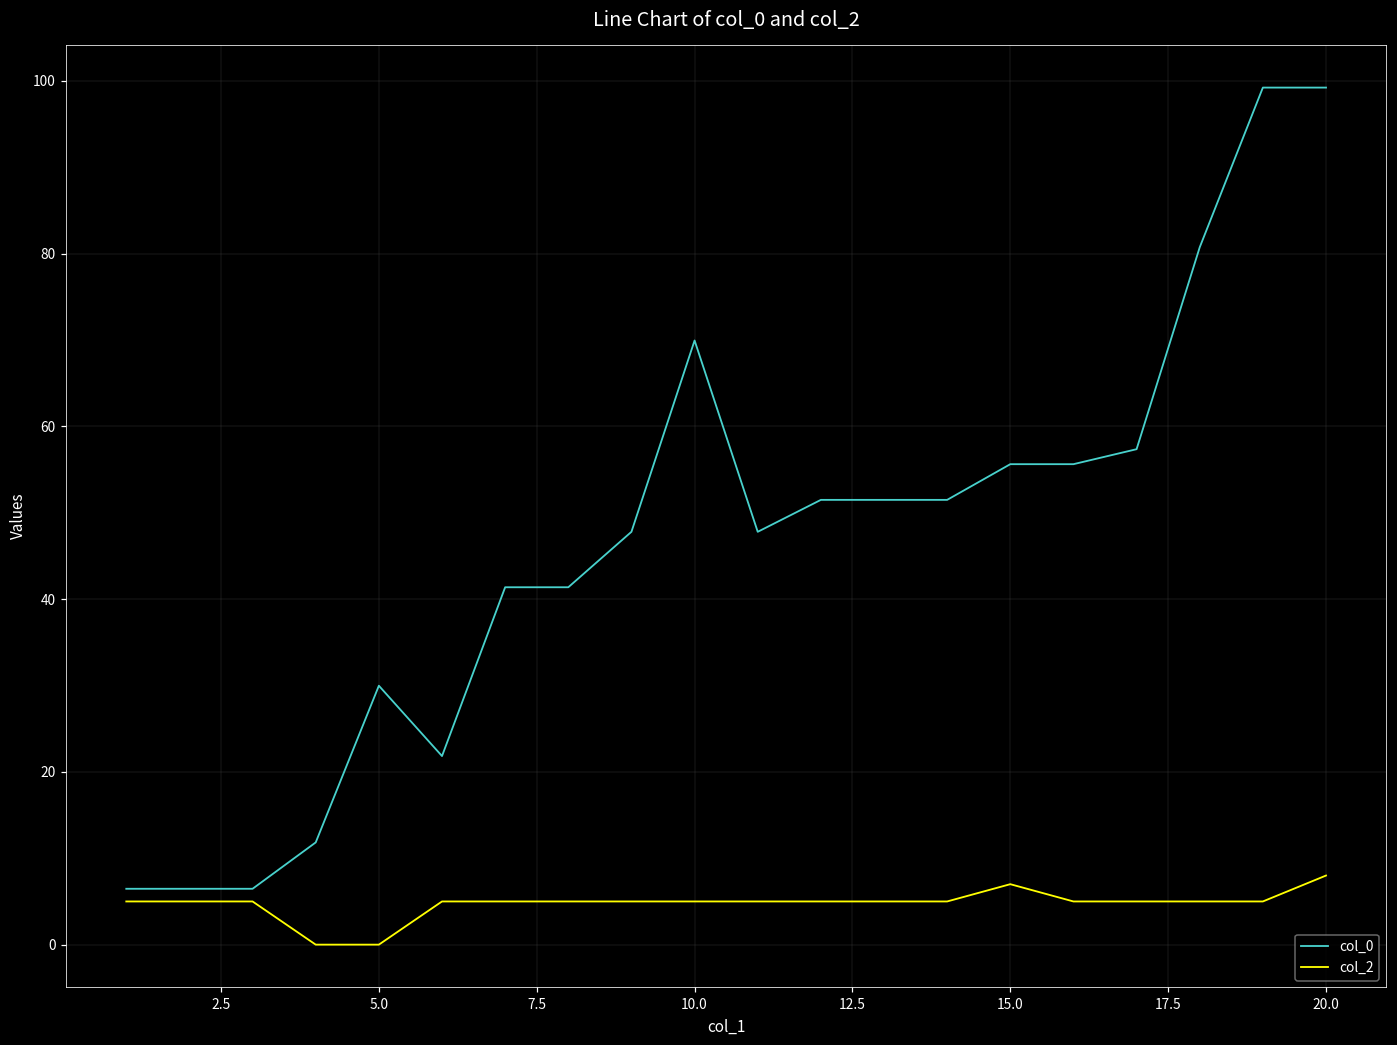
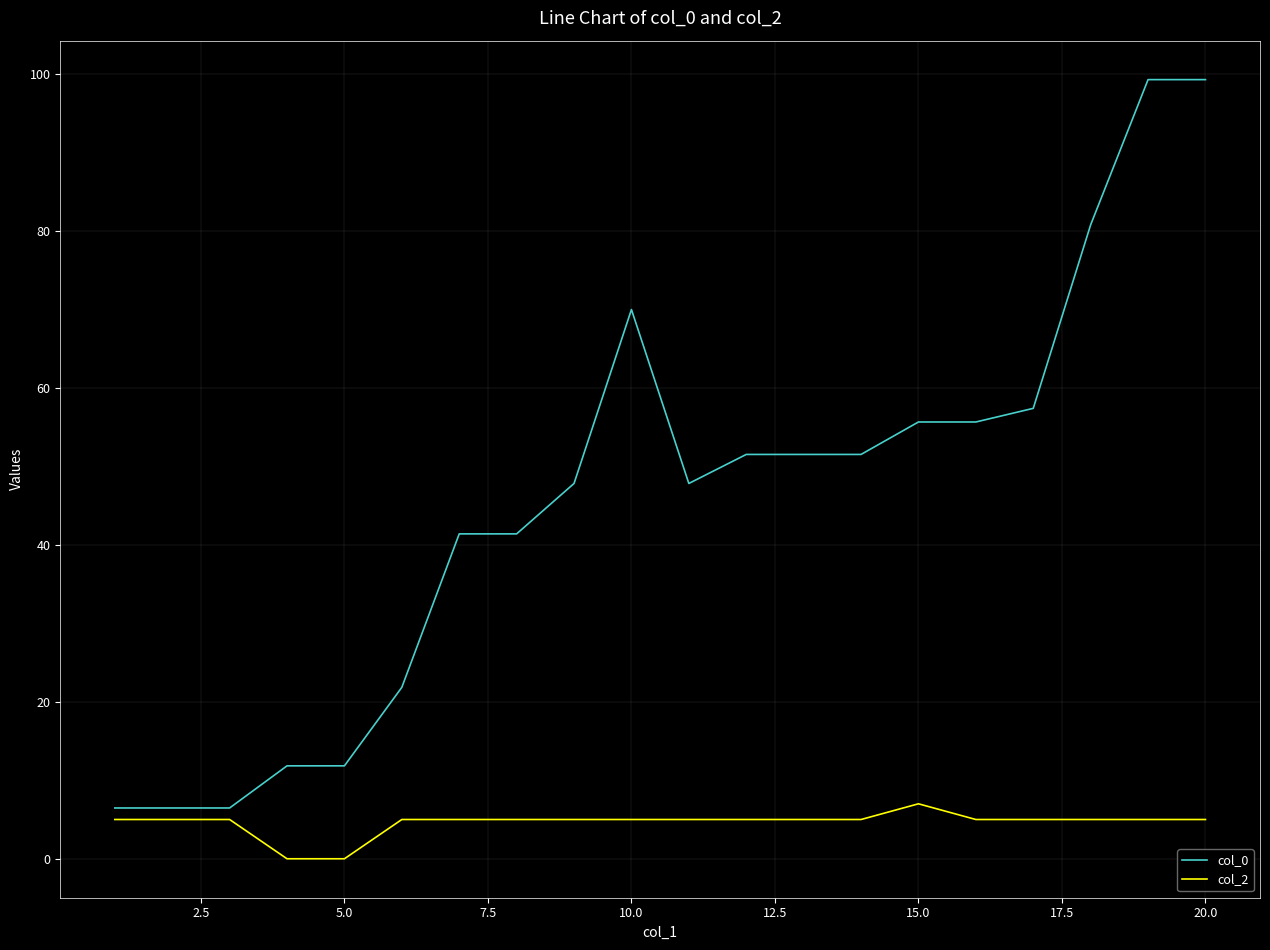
  {
    "col_0": {
-     "5.0": 30,
+     "5.0": 12,
      "10.0": 70,
      "15.0": 56,
      "20.0": 99
    },
    "col_2": {
      "5.0": 0,
      "10.0": 5,
      "15.0": 7,
-     "20.0": 8
+     "20.0": 5
    }
  }
